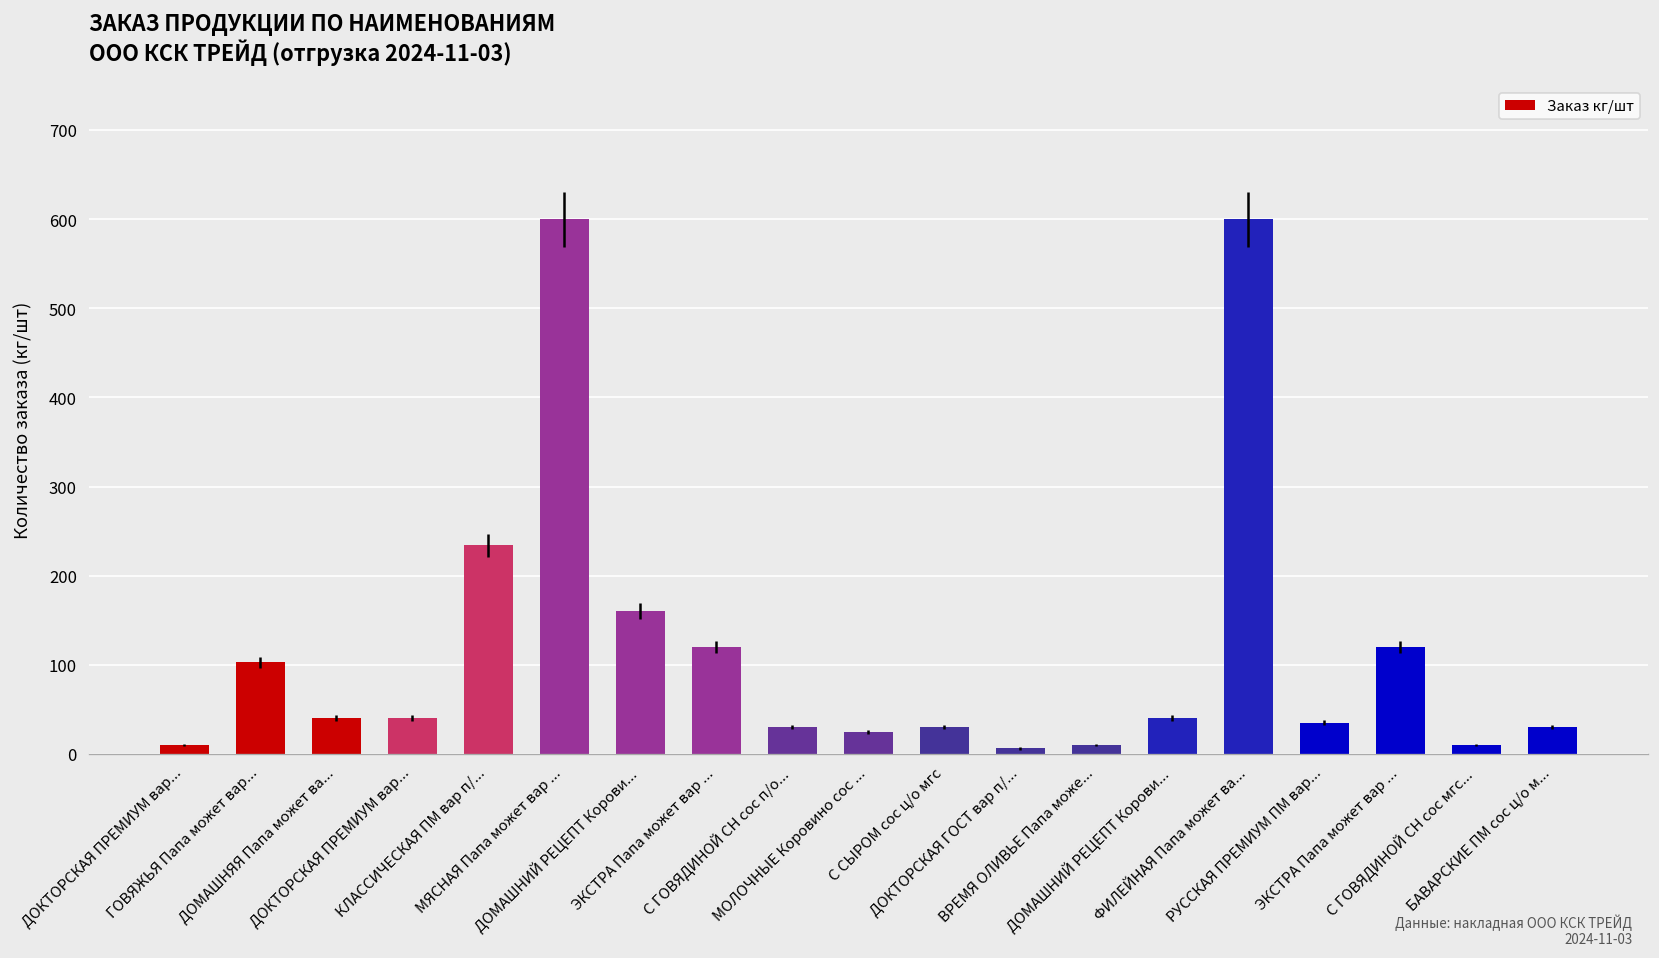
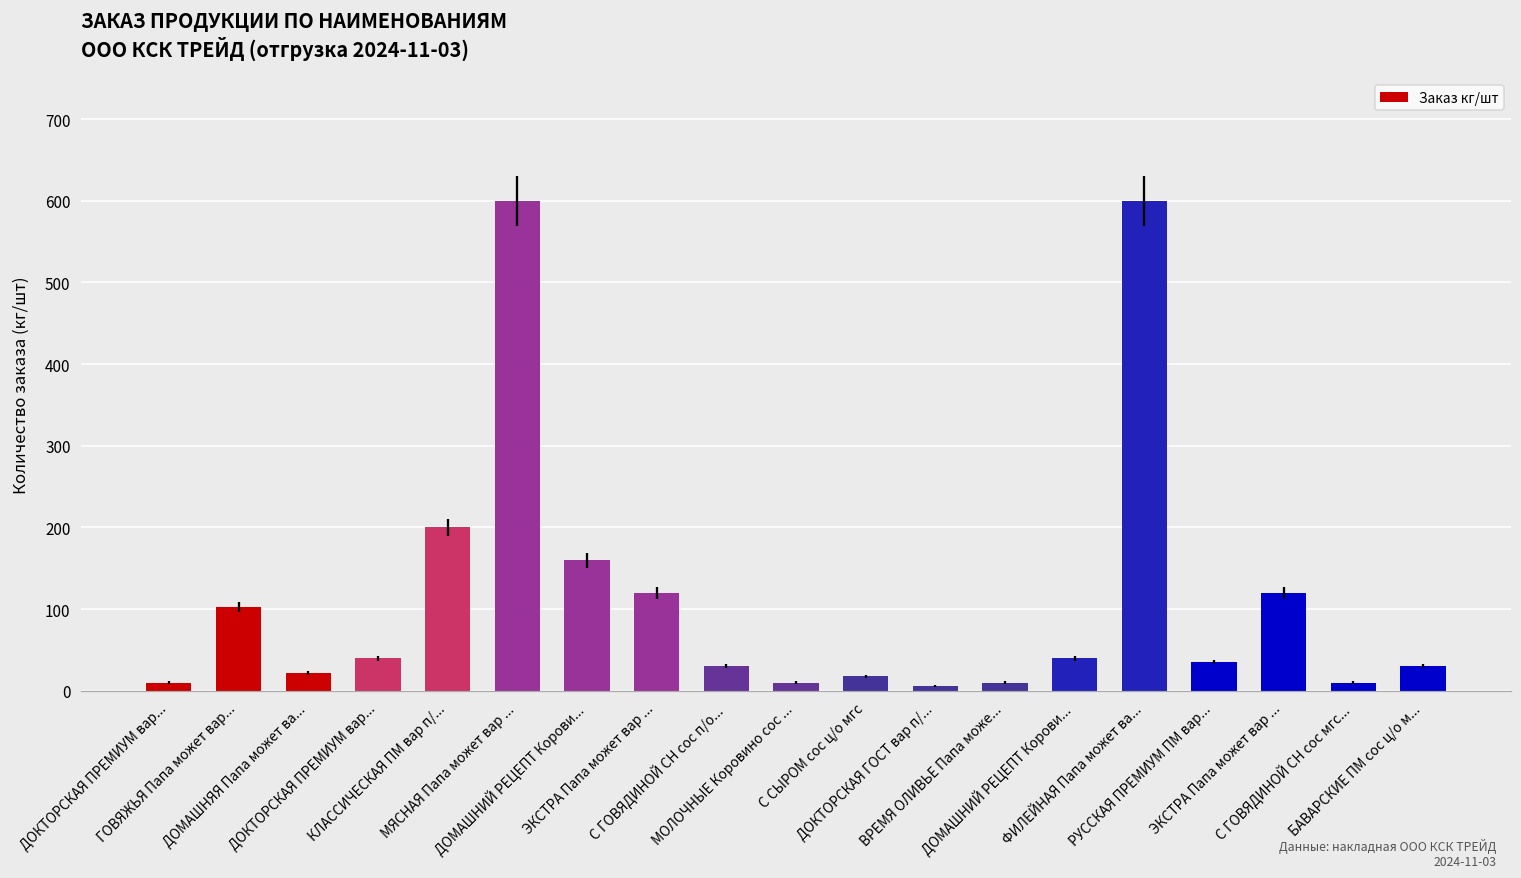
  {
    "ГОВЯЖЬЯ Папа может вар...": 100,
-   "ДОМАШНЯЯ Папа может ва...": 40,
-   "КЛАССИЧЕСКАЯ ПМ вар п/...": 230,
+   "ДОМАШНЯЯ Папа может ва...": 20,
+   "КЛАССИЧЕСКАЯ ПМ вар п/...": 200,
    "МЯСНАЯ Папа может вар ...": 600,
    "С ГОВЯДИНОЙ СН сос п/о...": 30,
-   "МОЛОЧНЫЕ Коровино сос ...": 30,
-   "С СЫРОМ сос ц/о мгс": 30,
+   "МОЛОЧНЫЕ Коровино сос ...": 10,
+   "С СЫРОМ сос ц/о мгс": 20,
    "ДОКТОРСКАЯ ГОСТ вар п/...": 10,
    "ВРЕМЯ ОЛИВЬЕ Папа може...": 10,
    "ФИЛЕЙНАЯ Папа может ва...": 600,
    "РУССКАЯ ПРЕМИУМ ПМ вар...": 40,
    "С ГОВЯДИНОЙ СН сос мгс...": 10,
    "БАВАРСКИЕ ПМ сос ц/о м...": 30
  }
